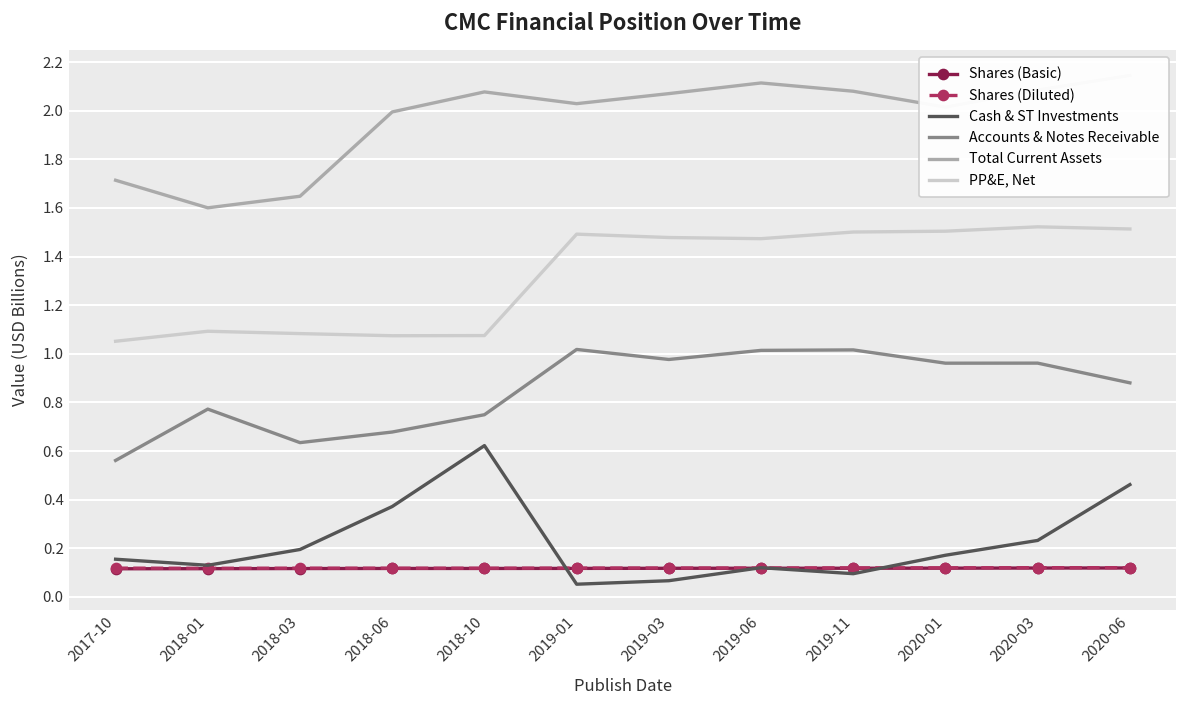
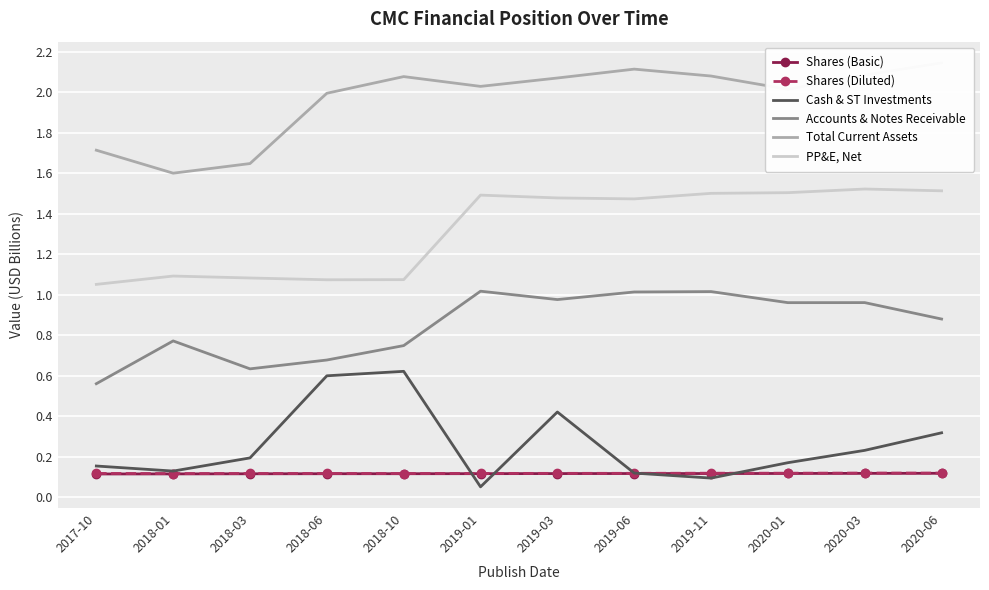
  {
    "Cash & ST Investments": {
      "2017-10": 0.16,
      "2018-03": 0.20,
-     "2018-06": 0.37,
+     "2018-06": 0.60,
      "2018-10": 0.62,
      "2019-01": 0.05,
-     "2019-03": 0.07,
+     "2019-03": 0.42,
      "2019-11": 0.10,
      "2020-01": 0.17,
      "2020-03": 0.23,
-     "2020-06": 0.46
+     "2020-06": 0.32
    }
  }
